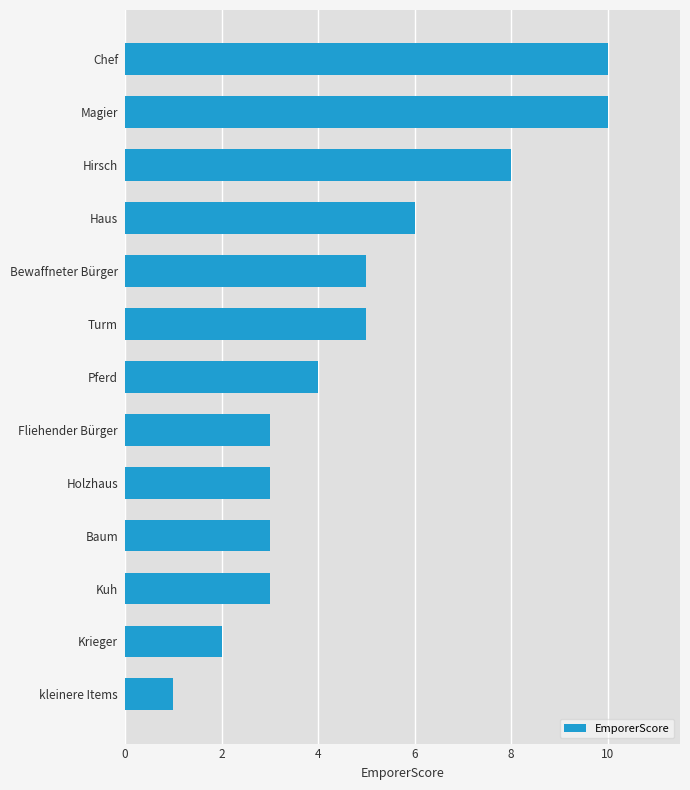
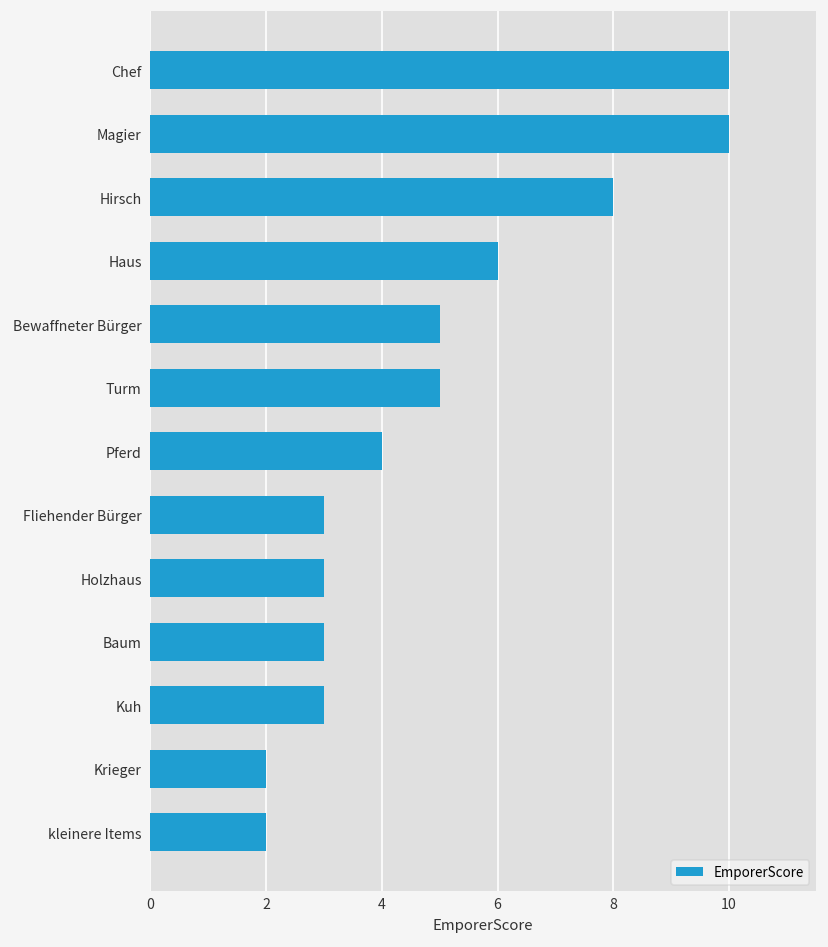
  {
    "Chef": 10,
    "Magier": 10,
    "Hirsch": 8,
    "Haus": 6,
    "Bewaffneter Bürger": 5,
    "Turm": 5,
    "Pferd": 4,
    "Fliehender Bürger": 3,
    "Holzhaus": 3,
    "Baum": 3,
    "Kuh": 3,
    "Krieger": 2,
-   "kleinere Items": 1
+   "kleinere Items": 2
  }
